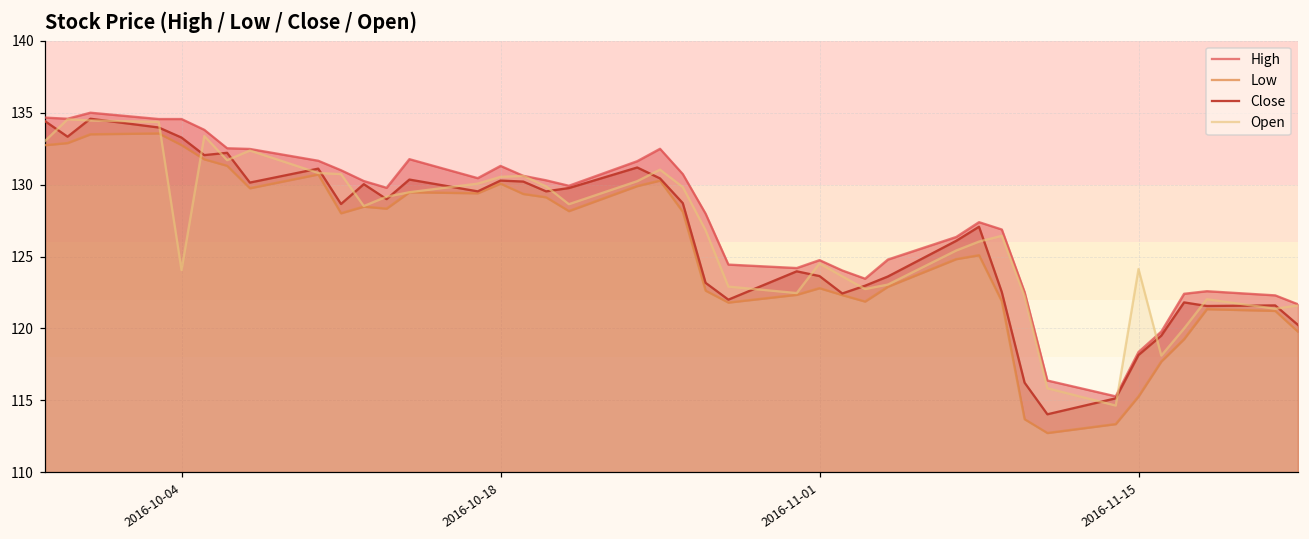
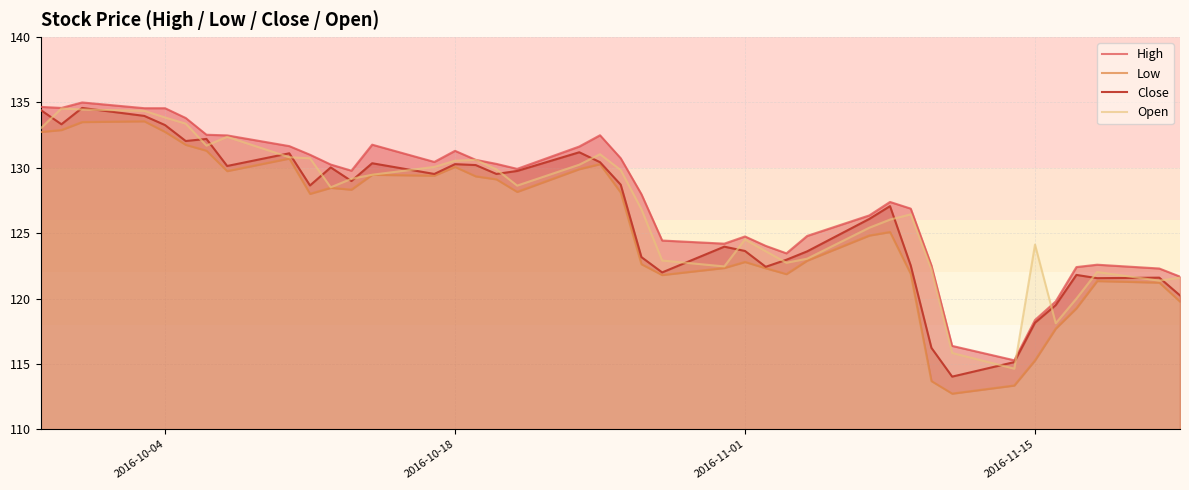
  {
    "Open": {
-     "2016-10-04": 124.1,
+     "2016-10-04": 133.9,
      "2016-10-18": 130.5,
      "2016-11-01": 124.5,
      "2016-11-15": 124.1
    }
  }
